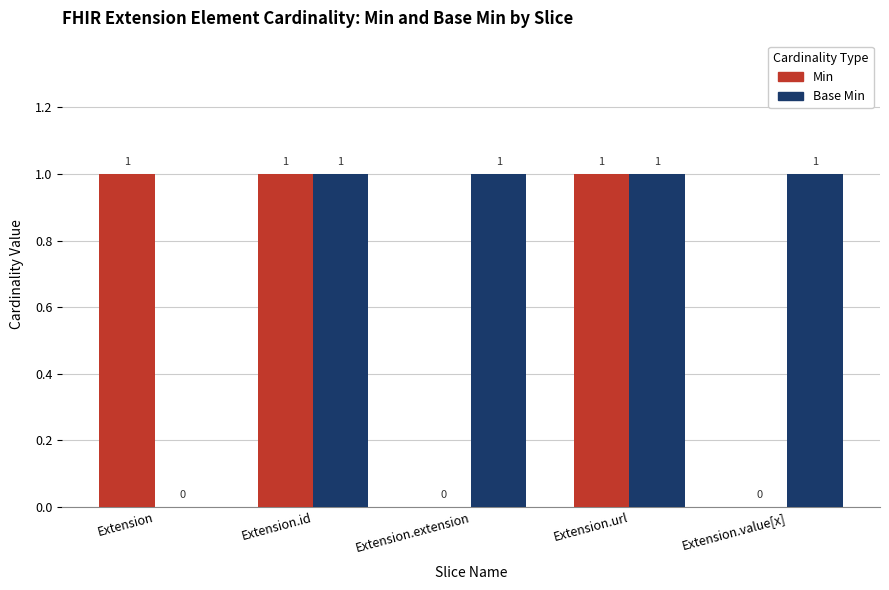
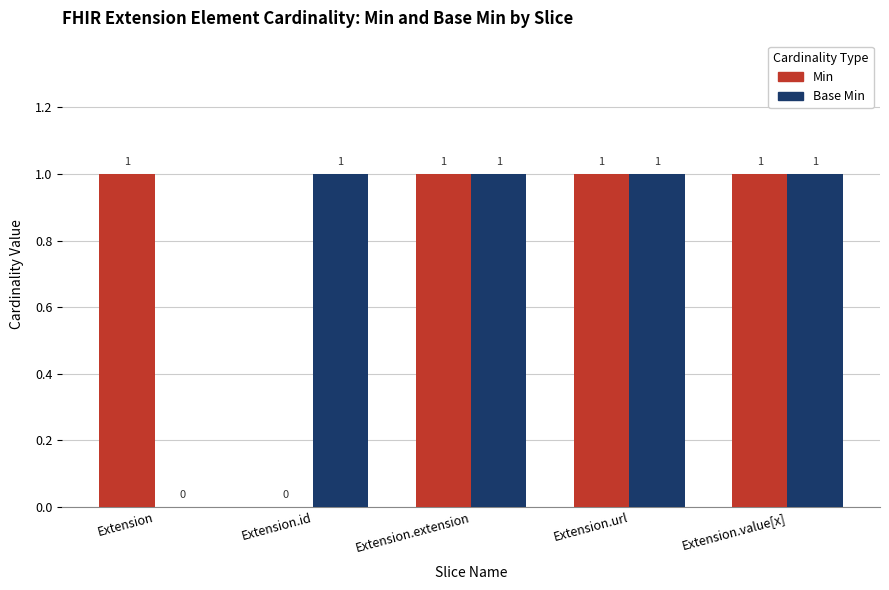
  {
    "Min": {
      "Extension": 1,
-     "Extension.id": 1,
-     "Extension.extension": 0,
+     "Extension.id": 0,
+     "Extension.extension": 1,
      "Extension.url": 1,
-     "Extension.value[x]": 0
+     "Extension.value[x]": 1
    },
    "Base Min": {
      "Extension": 0,
      "Extension.id": 1,
      "Extension.extension": 1,
      "Extension.url": 1,
      "Extension.value[x]": 1
    }
  }
